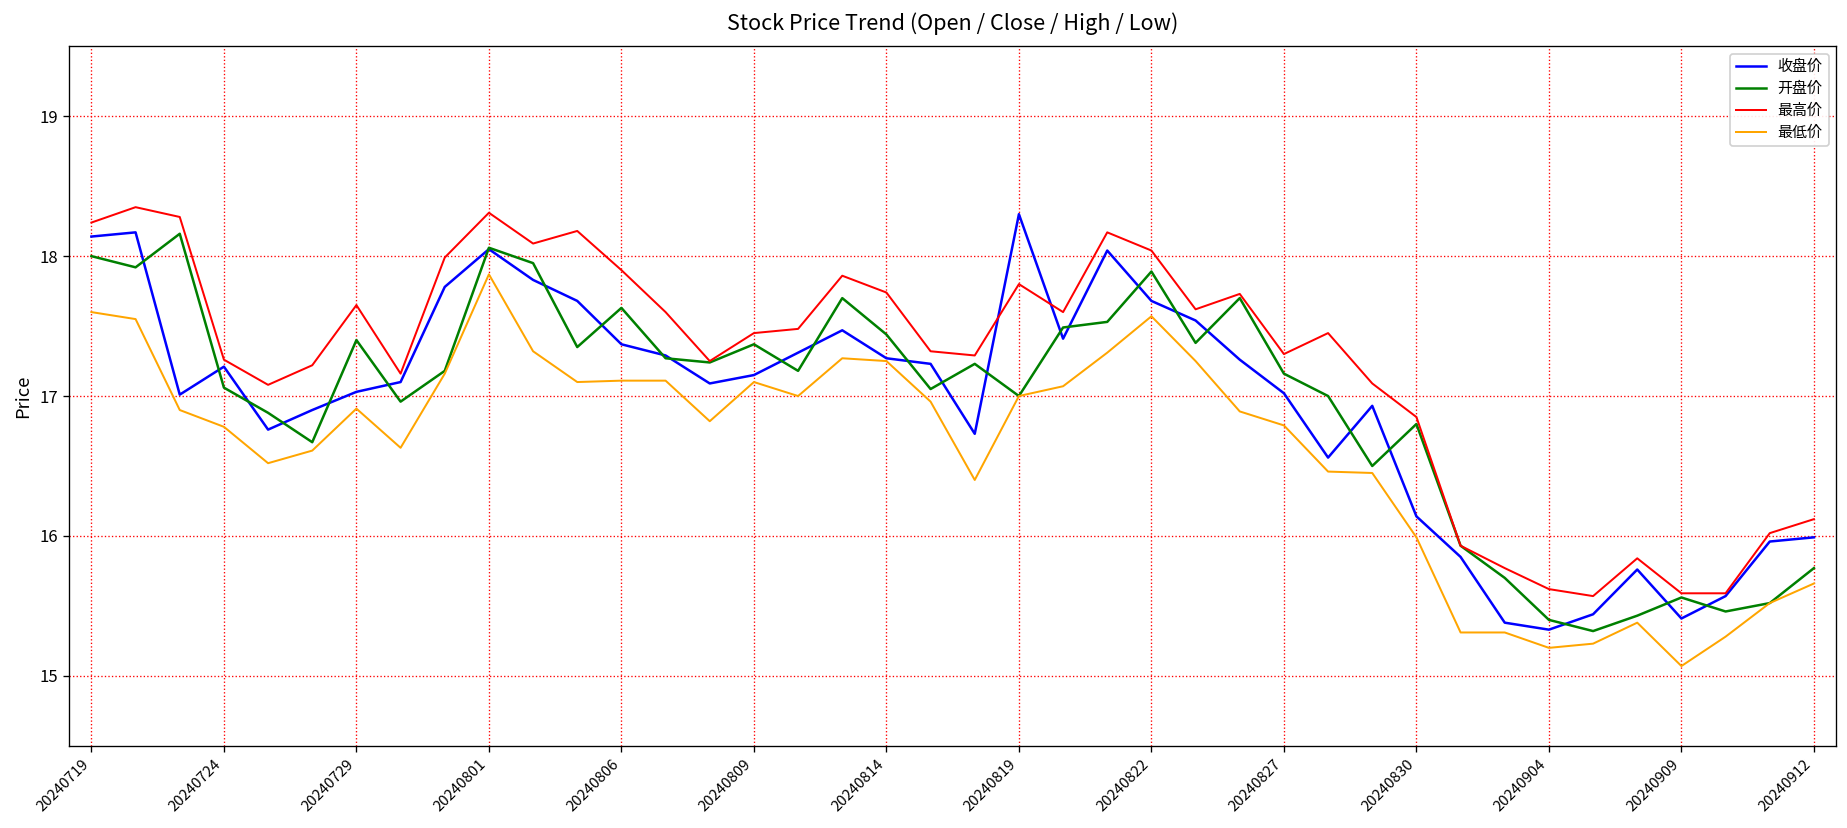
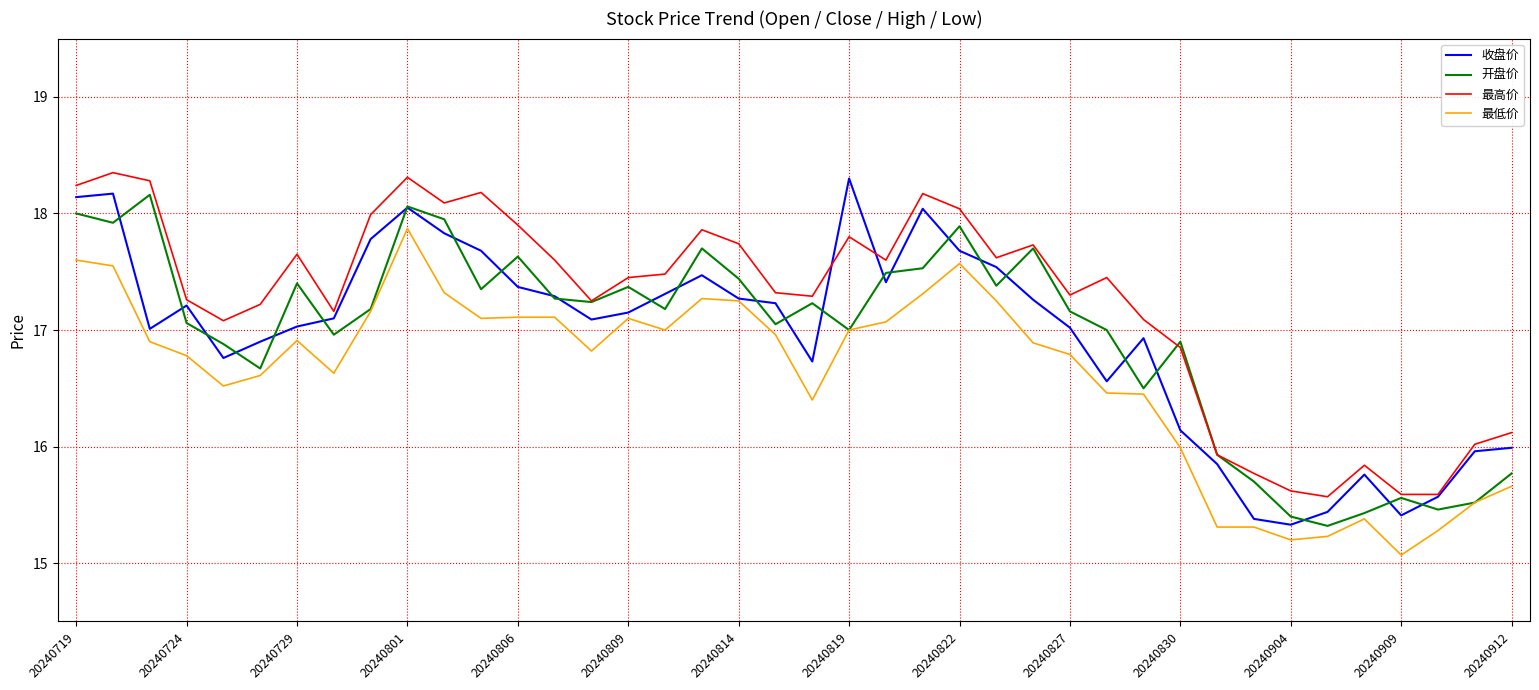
  {
    "收盘价": {
      "20240719": 18.14,
      "20240724": 17.2,
      "20240729": 17.03,
      "20240806": 17.37,
      "20240809": 17.15,
      "20240819": 18.3,
      "20240822": 17.7,
      "20240827": 17.0,
      "20240830": 16.14,
      "20240904": 15.33,
      "20240909": 15.4,
      "20240912": 16.0
    },
    "开盘价": {
      "20240719": 18.0,
      "20240724": 17.06,
      "20240729": 17.4,
      "20240806": 17.63,
      "20240809": 17.37,
      "20240814": 17.44,
      "20240822": 17.9,
      "20240827": 17.16,
-     "20240830": 16.8,
+     "20240830": 16.9,
      "20240904": 15.4,
      "20240909": 15.56,
      "20240912": 15.77
    },
    "最高价": {
      "20240719": 18.24,
      "20240724": 17.26,
      "20240729": 17.65,
      "20240801": 18.3,
      "20240806": 17.9,
      "20240809": 17.45,
      "20240814": 17.74,
      "20240819": 17.8,
      "20240822": 18.04,
      "20240827": 17.3,
      "20240830": 16.85,
      "20240904": 15.6,
      "20240909": 15.6,
      "20240912": 16.1
    },
    "最低价": {
      "20240719": 17.6,
      "20240724": 16.8,
      "20240729": 16.9,
      "20240801": 17.87,
      "20240806": 17.1,
      "20240809": 17.1,
      "20240822": 17.57,
      "20240827": 16.8,
      "20240830": 16.0,
      "20240904": 15.2,
      "20240909": 15.07,
      "20240912": 15.66
    }
  }
